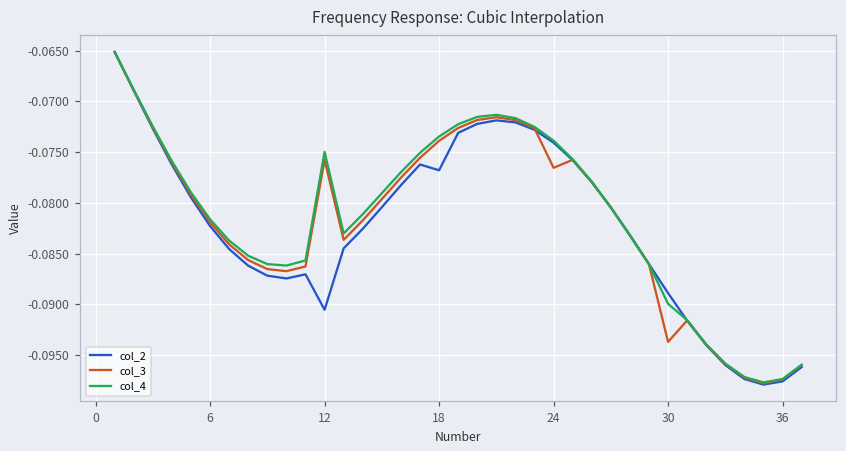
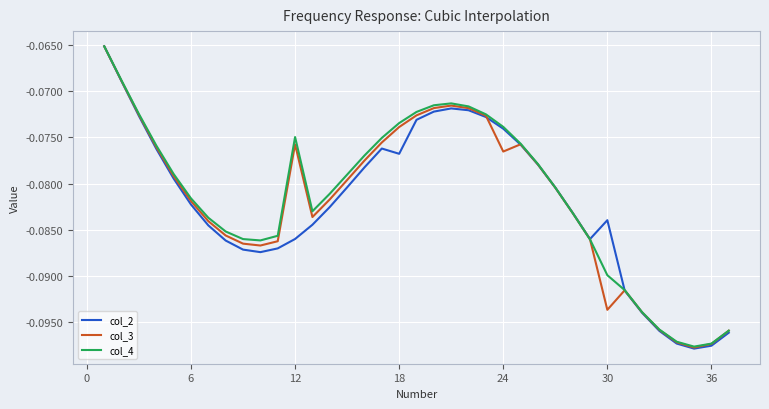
  {
    "col_2": {
      "6": -0.082,
-     "12": -0.091,
+     "12": -0.086,
      "18": -0.077,
-     "30": -0.089
+     "30": -0.084
    },
    "col_3": {
      "6": -0.082,
      "12": -0.076,
      "18": -0.074,
      "24": -0.077,
      "30": -0.094
    },
    "col_4": {
      "6": -0.082,
      "12": -0.075,
      "18": -0.073,
      "30": -0.090
    }
  }
